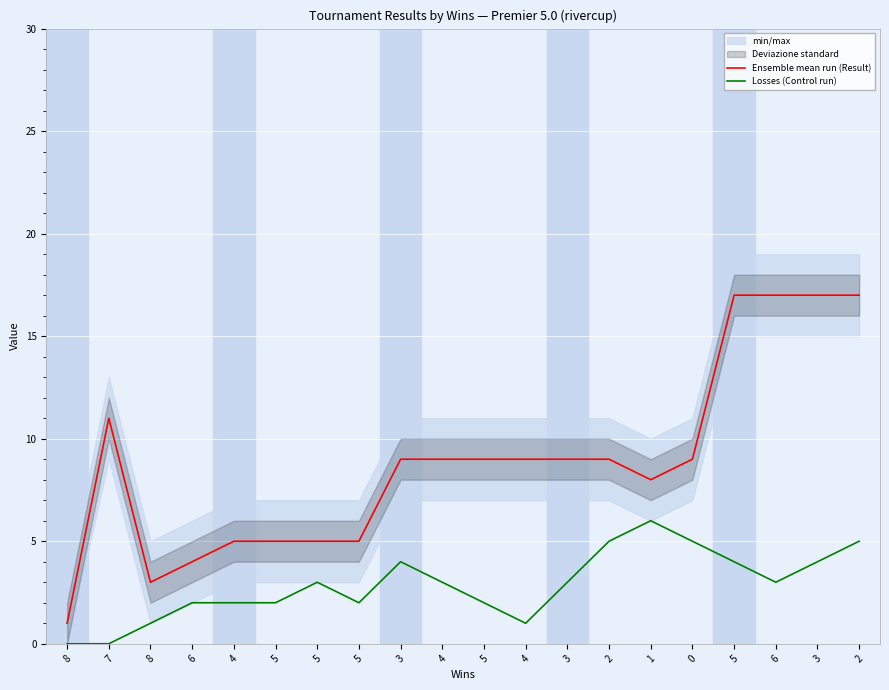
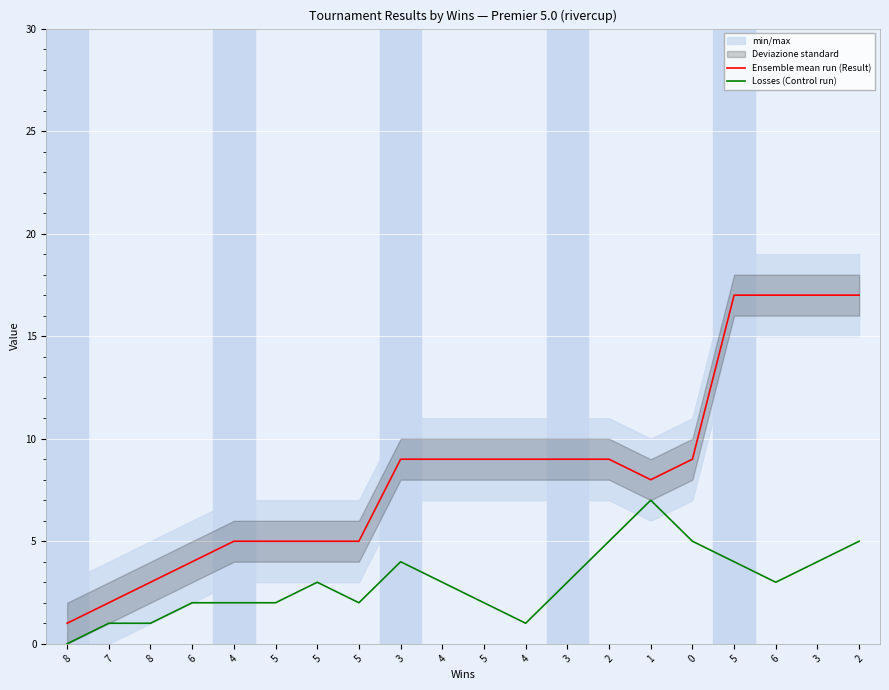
  {
    "Ensemble mean run (Result)": {
-     "7": 11,
+     "7": 2,
      "1": 8,
      "0": 9
    },
    "min/max": {
      "7": 4
    },
    "Losses (Control run)": {
-     "7": 0,
-     "1": 6,
+     "7": 1,
+     "1": 7,
      "0": 5
    }
  }
